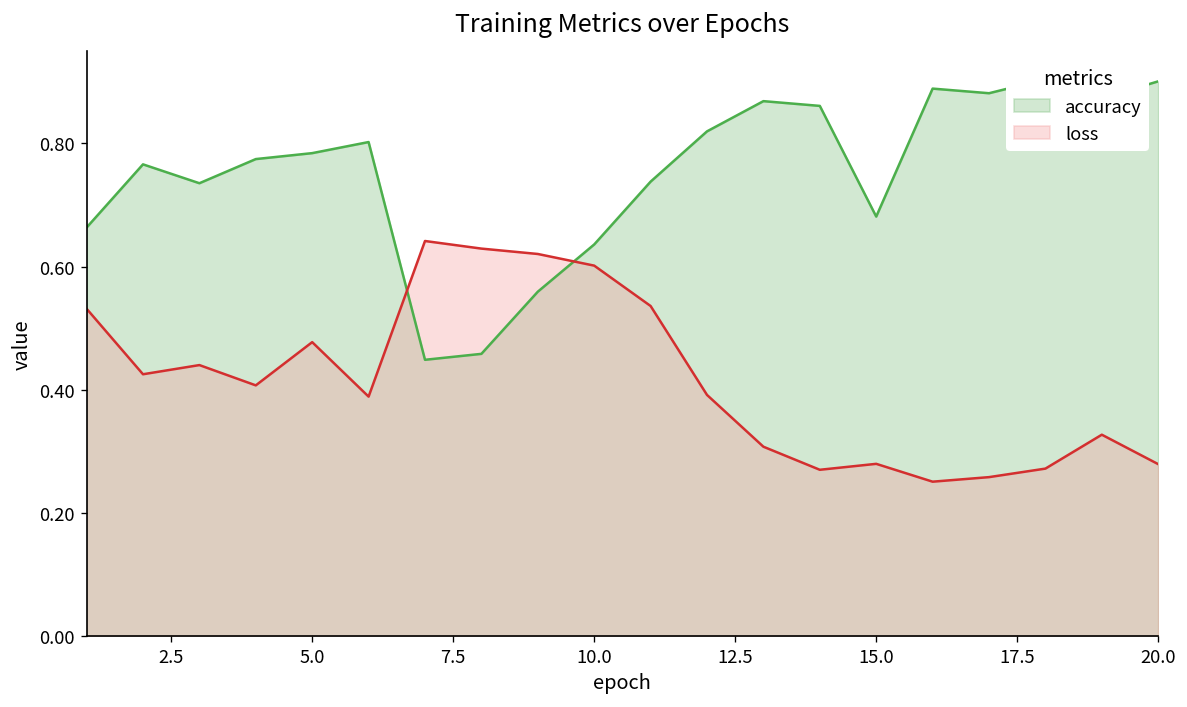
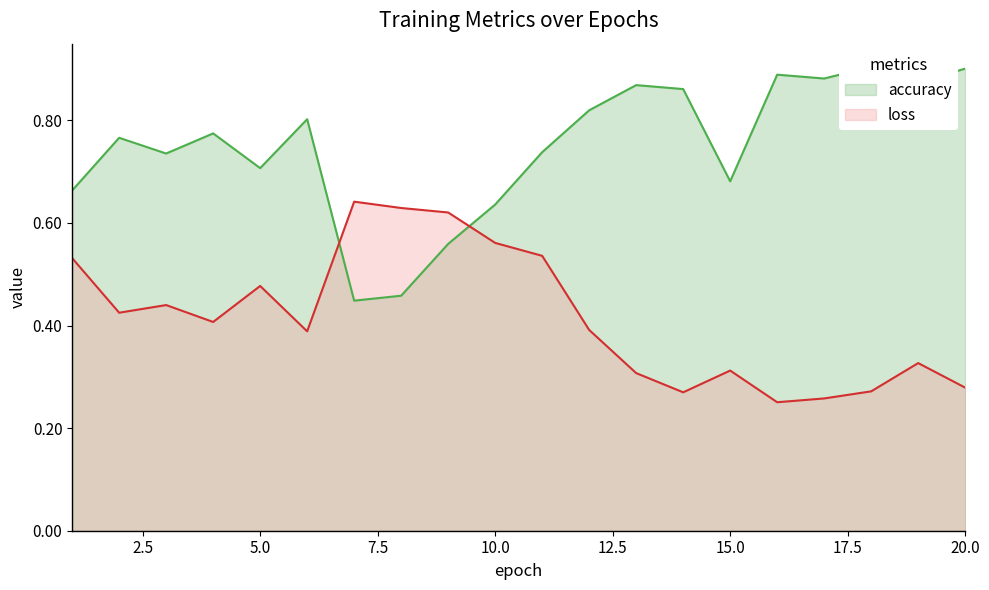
  {
    "accuracy": {
-     "5.0": 0.78,
+     "5.0": 0.71,
      "10.0": 0.64,
      "15.0": 0.68,
      "20.0": 0.90
    },
    "loss": {
      "5.0": 0.48,
-     "10.0": 0.60,
-     "15.0": 0.28,
+     "10.0": 0.56,
+     "15.0": 0.31,
      "20.0": 0.28
    }
  }
